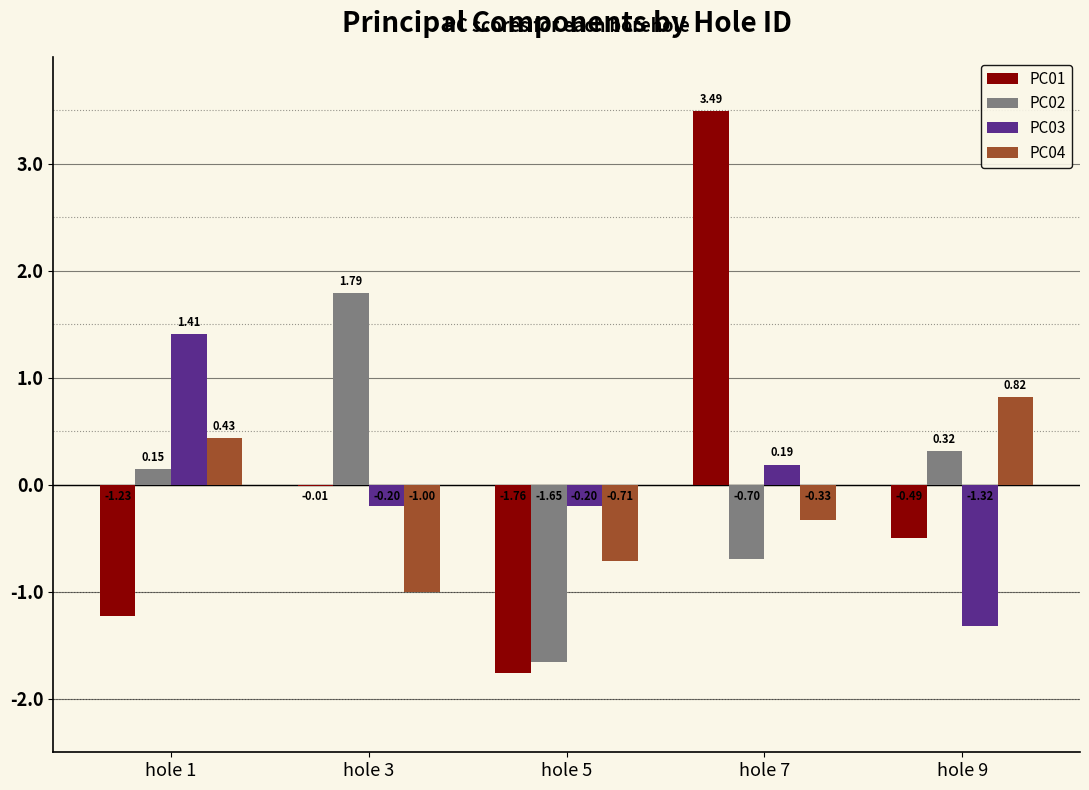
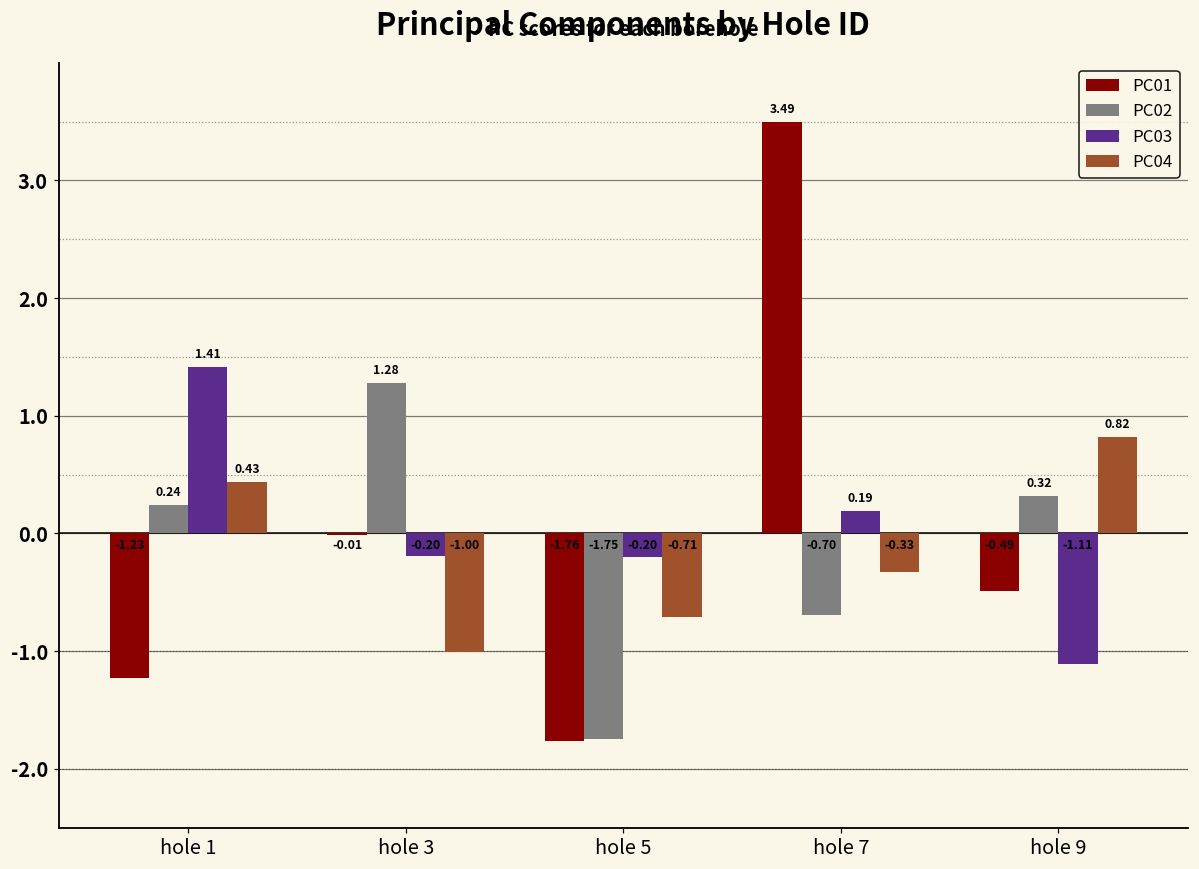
  {
    "PC01": {
      "hole 1": -1.23,
      "hole 3": -0.01,
      "hole 5": -1.76,
      "hole 7": 3.49,
      "hole 9": -0.49
    },
    "PC02": {
-     "hole 1": 0.15,
-     "hole 3": 1.79,
-     "hole 5": -1.65,
+     "hole 1": 0.24,
+     "hole 3": 1.28,
+     "hole 5": -1.75,
      "hole 7": -0.70,
      "hole 9": 0.32
    },
    "PC03": {
      "hole 1": 1.41,
      "hole 3": -0.20,
      "hole 5": -0.20,
      "hole 7": 0.19,
-     "hole 9": -1.32
+     "hole 9": -1.11
    },
    "PC04": {
      "hole 1": 0.43,
      "hole 3": -1.00,
      "hole 5": -0.71,
      "hole 7": -0.33,
      "hole 9": 0.82
    }
  }
